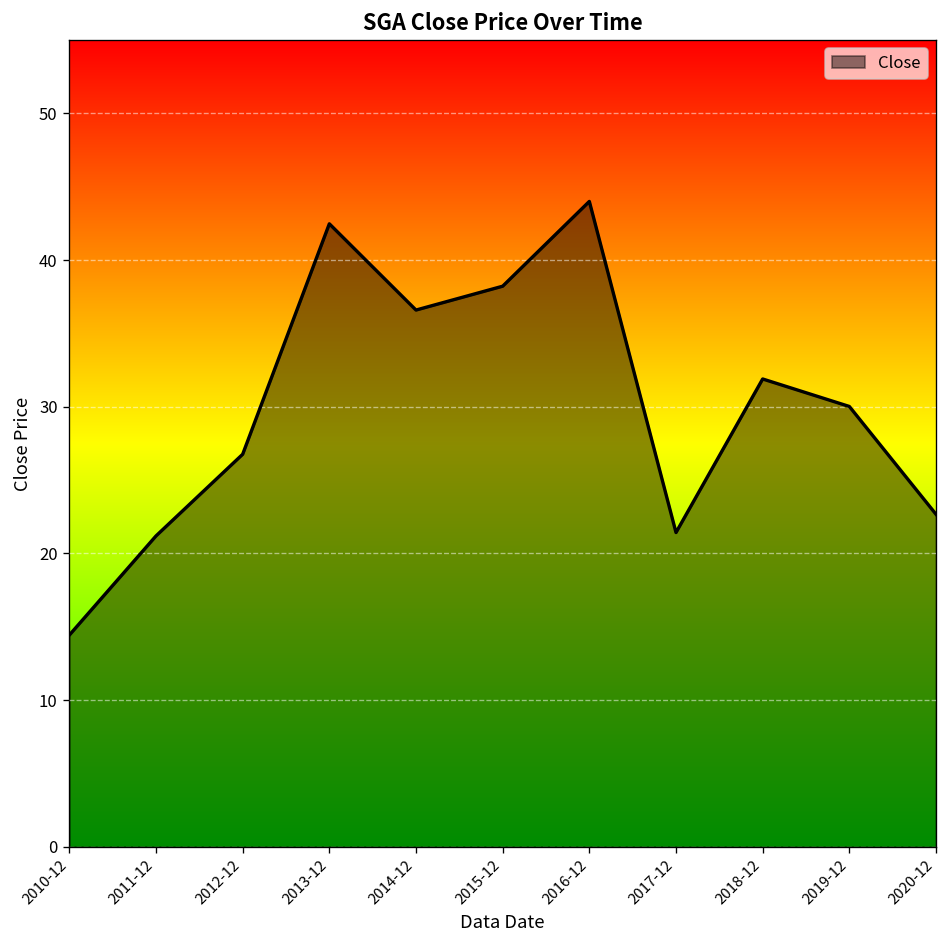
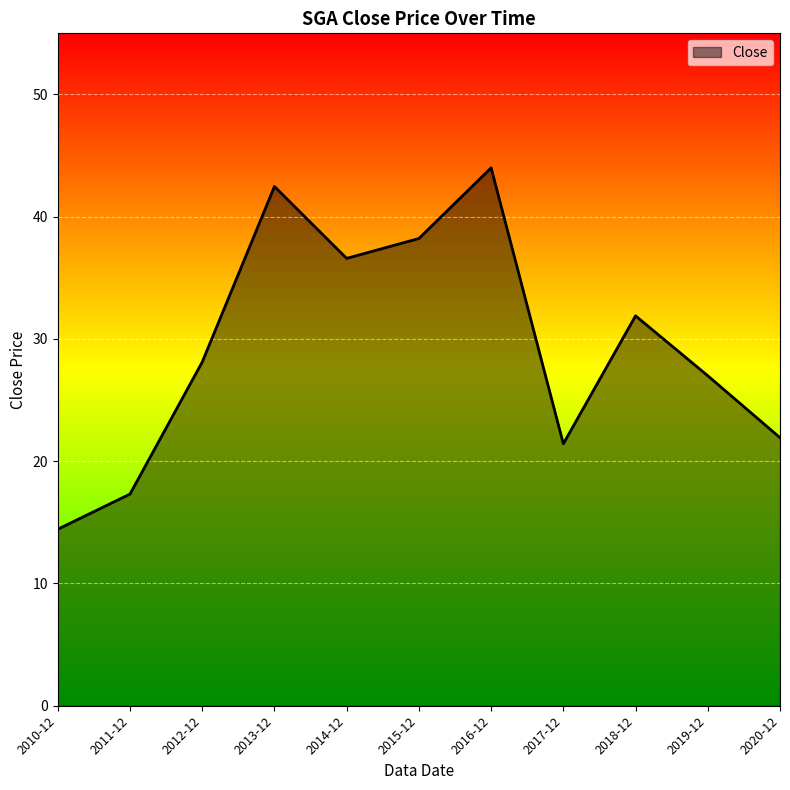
  {
    "2010-12": 14.4,
-   "2011-12": 21.2,
-   "2012-12": 26.8,
+   "2011-12": 17.3,
+   "2012-12": 28.1,
    "2013-12": 42.5,
    "2014-12": 36.6,
    "2015-12": 38.2,
    "2016-12": 44.0,
    "2017-12": 21.4,
    "2018-12": 31.9,
-   "2019-12": 30.0,
-   "2020-12": 22.7
+   "2019-12": 27.0,
+   "2020-12": 21.9
  }
